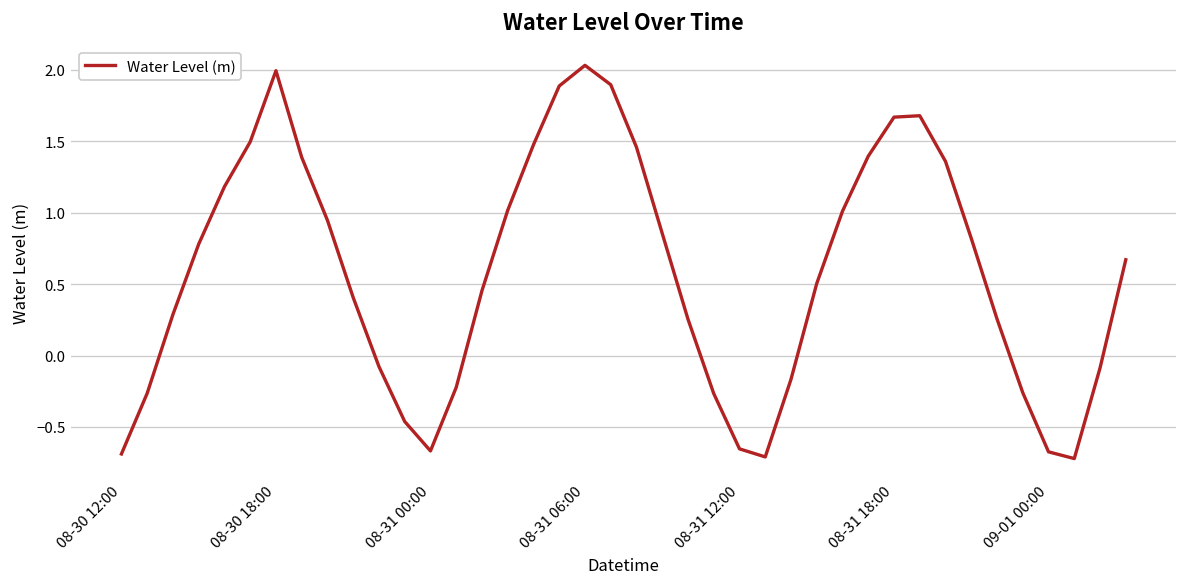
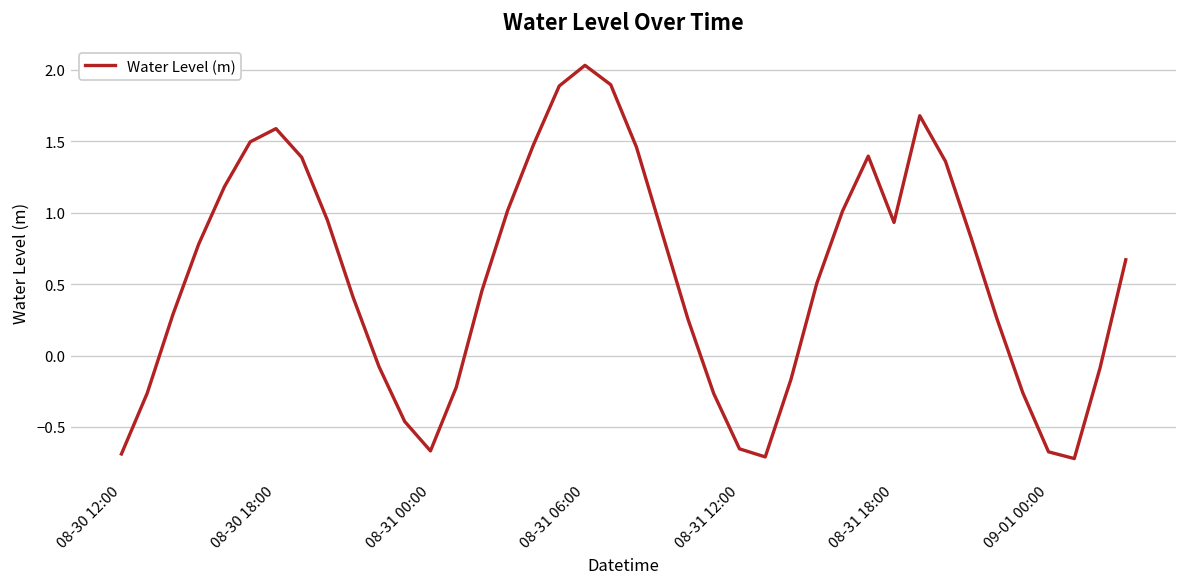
  {
    "08-30 12:00": -0.69,
-   "08-30 18:00": 1.99,
+   "08-30 18:00": 1.59,
    "08-31 00:00": -0.67,
    "08-31 06:00": 2.03,
    "08-31 12:00": -0.65,
-   "08-31 18:00": 1.67,
+   "08-31 18:00": 0.93,
    "09-01 00:00": -0.67
  }
